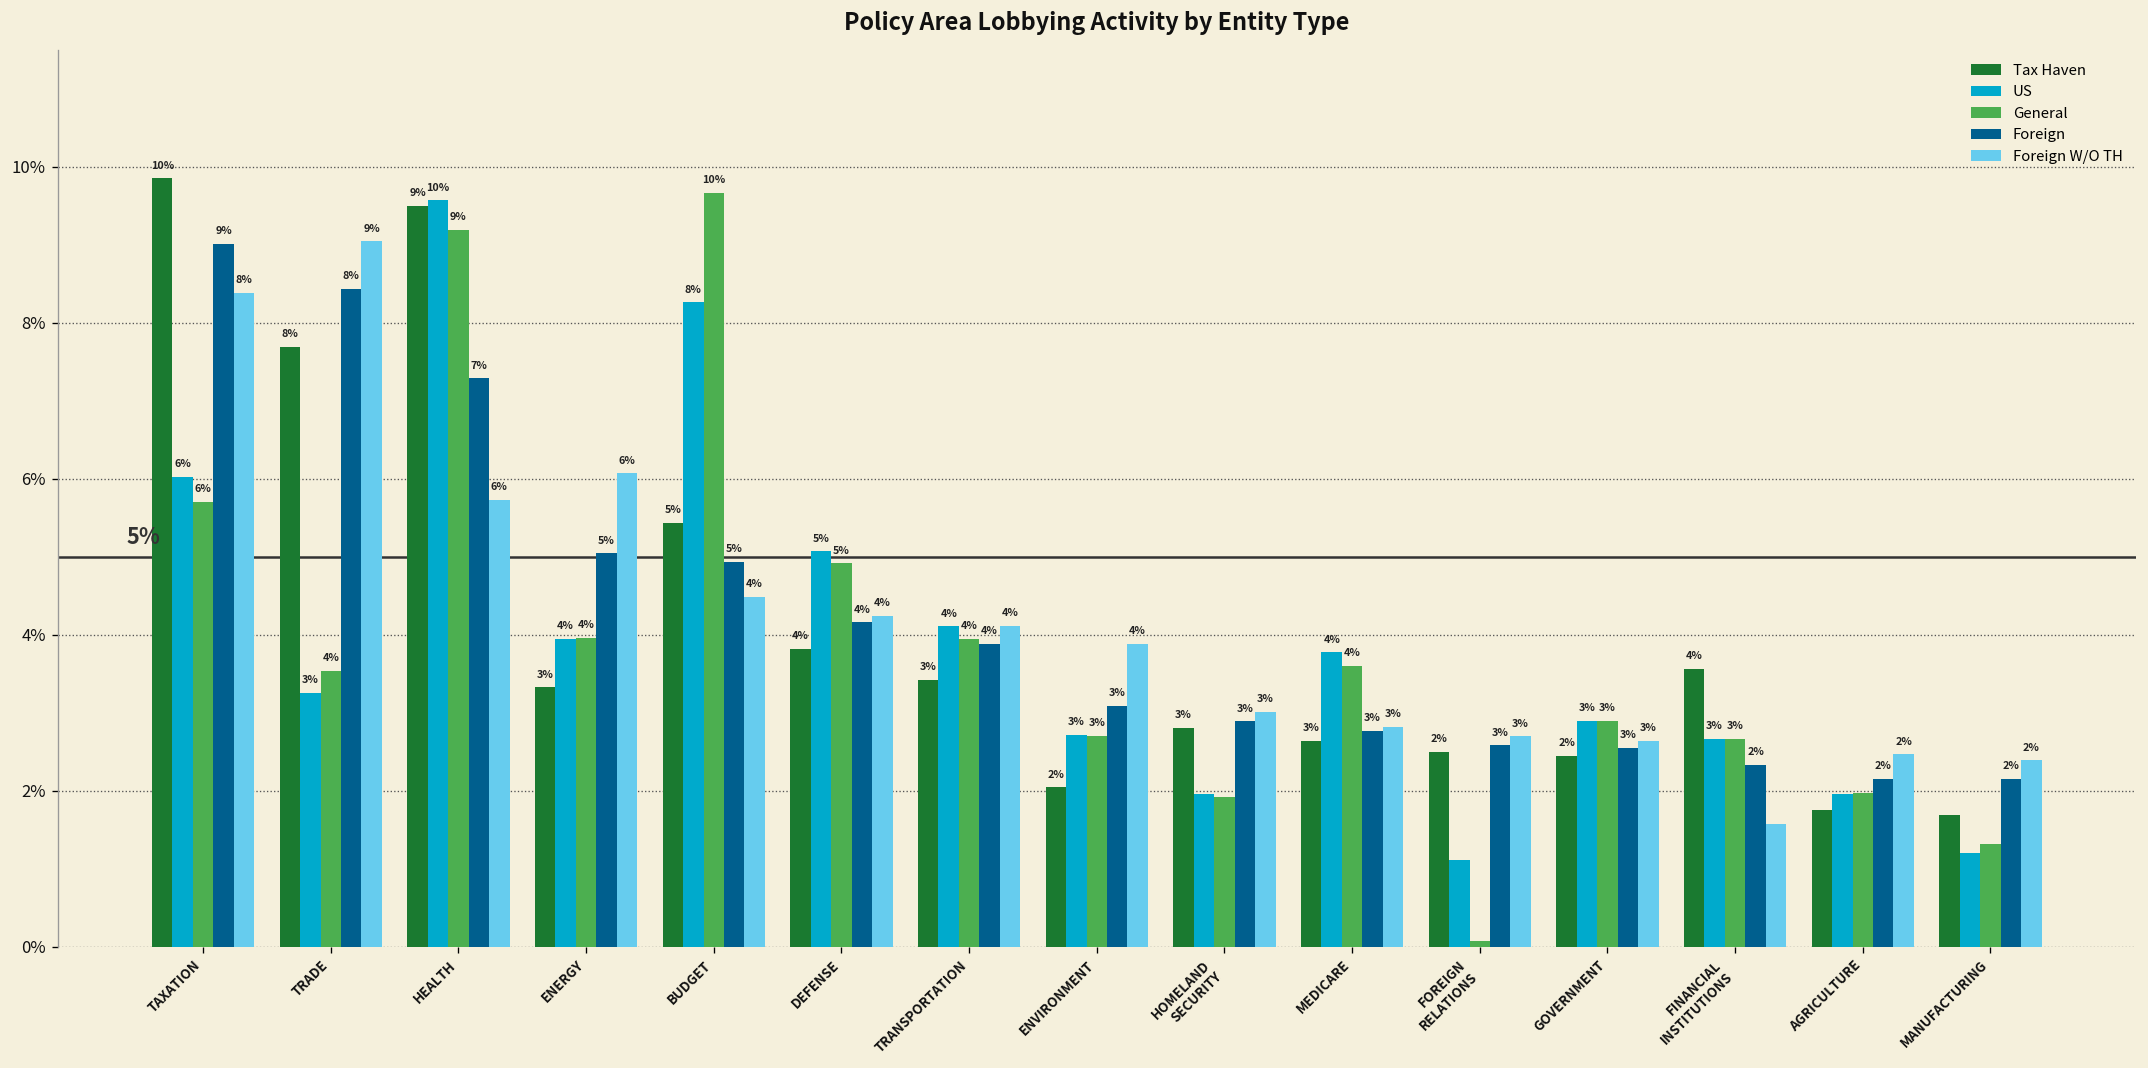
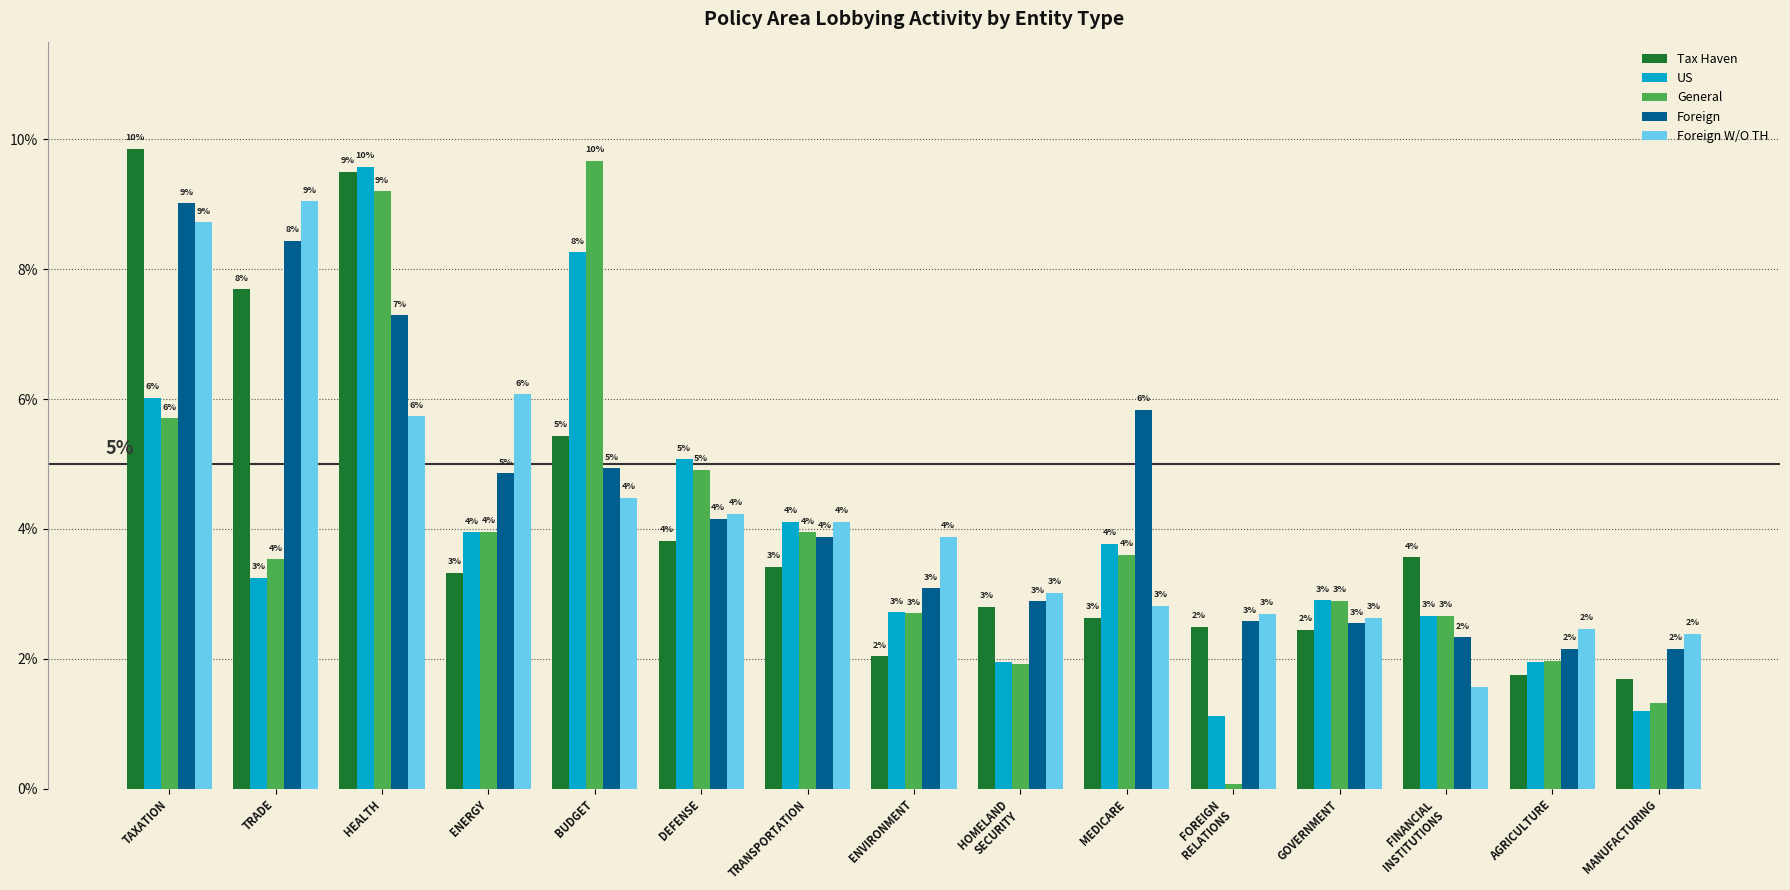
  {
    "Tax Haven": {
      "TAXATION": "10%",
      "TRADE": "8%",
      "HEALTH": "9%",
      "ENERGY": "3%",
      "BUDGET": "5%",
      "DEFENSE": "4%",
      "TRANSPORTATION": "3%",
      "ENVIRONMENT": "2%",
      "HOMELAND SECURITY": "3%",
      "MEDICARE": "3%",
      "FOREIGN RELATIONS": "2%",
      "GOVERNMENT": "2%",
      "FINANCIAL INSTITUTIONS": "4%"
    },
    "US": {
      "TAXATION": "6%",
      "TRADE": "3%",
      "HEALTH": "10%",
      "ENERGY": "4%",
      "BUDGET": "8%",
      "DEFENSE": "5%",
      "TRANSPORTATION": "4%",
      "ENVIRONMENT": "3%",
      "MEDICARE": "4%",
      "GOVERNMENT": "3%",
      "FINANCIAL INSTITUTIONS": "3%"
    },
    "General": {
      "TAXATION": "6%",
      "TRADE": "4%",
      "HEALTH": "9%",
      "ENERGY": "4%",
      "BUDGET": "10%",
      "DEFENSE": "5%",
      "TRANSPORTATION": "4%",
      "ENVIRONMENT": "3%",
      "MEDICARE": "4%",
      "GOVERNMENT": "3%",
      "FINANCIAL INSTITUTIONS": "3%"
    },
    "Foreign": {
      "TAXATION": "9%",
      "TRADE": "8%",
      "HEALTH": "7%",
-     "ENERGY": "5.0%",
+     "ENERGY": "4.9%",
      "BUDGET": "5%",
      "DEFENSE": "4%",
      "TRANSPORTATION": "4%",
      "ENVIRONMENT": "3%",
      "HOMELAND SECURITY": "3%",
-     "MEDICARE": "3%",
+     "MEDICARE": "6%",
      "FOREIGN RELATIONS": "3%",
      "GOVERNMENT": "3%",
      "FINANCIAL INSTITUTIONS": "2%",
      "AGRICULTURE": "2%",
      "MANUFACTURING": "2%"
    },
    "Foreign W/O TH": {
-     "TAXATION": "8%",
+     "TAXATION": "9%",
      "TRADE": "9%",
      "HEALTH": "6%",
      "ENERGY": "6%",
      "BUDGET": "4%",
      "DEFENSE": "4%",
      "TRANSPORTATION": "4%",
      "ENVIRONMENT": "4%",
      "HOMELAND SECURITY": "3%",
      "MEDICARE": "3%",
      "FOREIGN RELATIONS": "3%",
      "GOVERNMENT": "3%",
      "AGRICULTURE": "2%",
      "MANUFACTURING": "2%"
    }
  }
